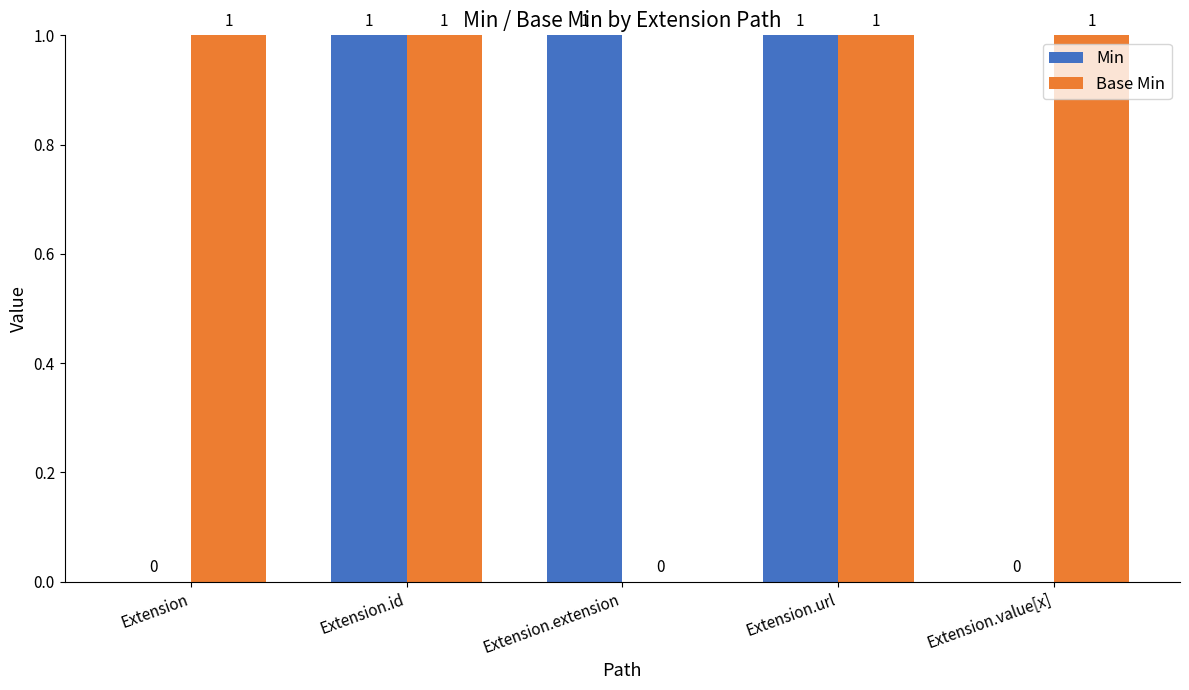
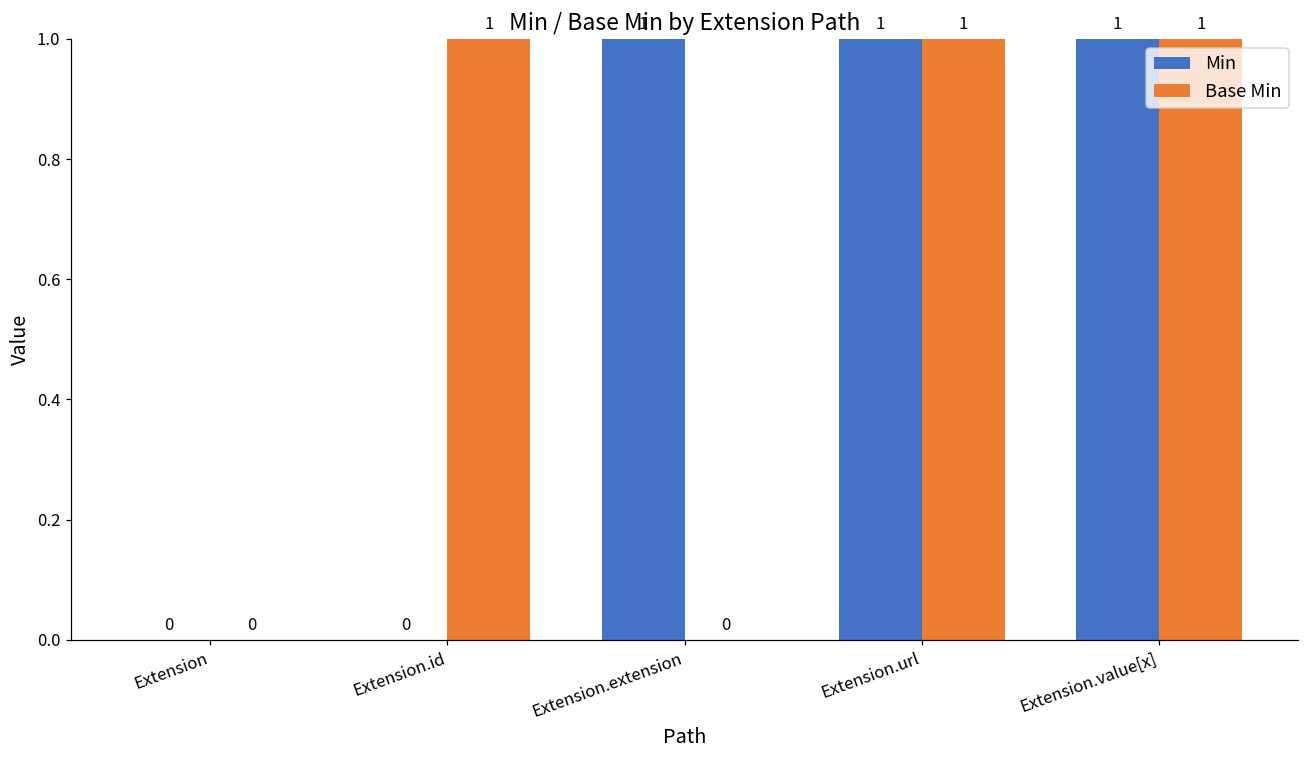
  {
    "Min": {
      "Extension": 0,
-     "Extension.id": 1,
+     "Extension.id": 0,
      "Extension.extension": 1,
      "Extension.url": 1,
-     "Extension.value[x]": 0
+     "Extension.value[x]": 1
    },
    "Base Min": {
-     "Extension": 1,
+     "Extension": 0,
      "Extension.id": 1,
      "Extension.extension": 0,
      "Extension.url": 1,
      "Extension.value[x]": 1
    }
  }
